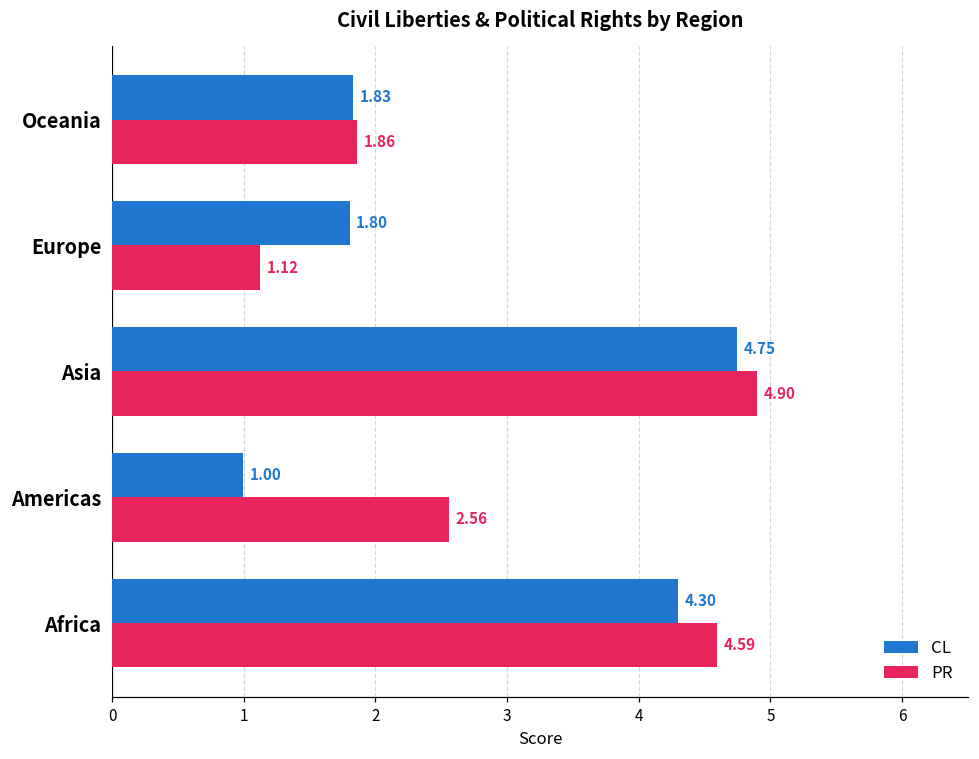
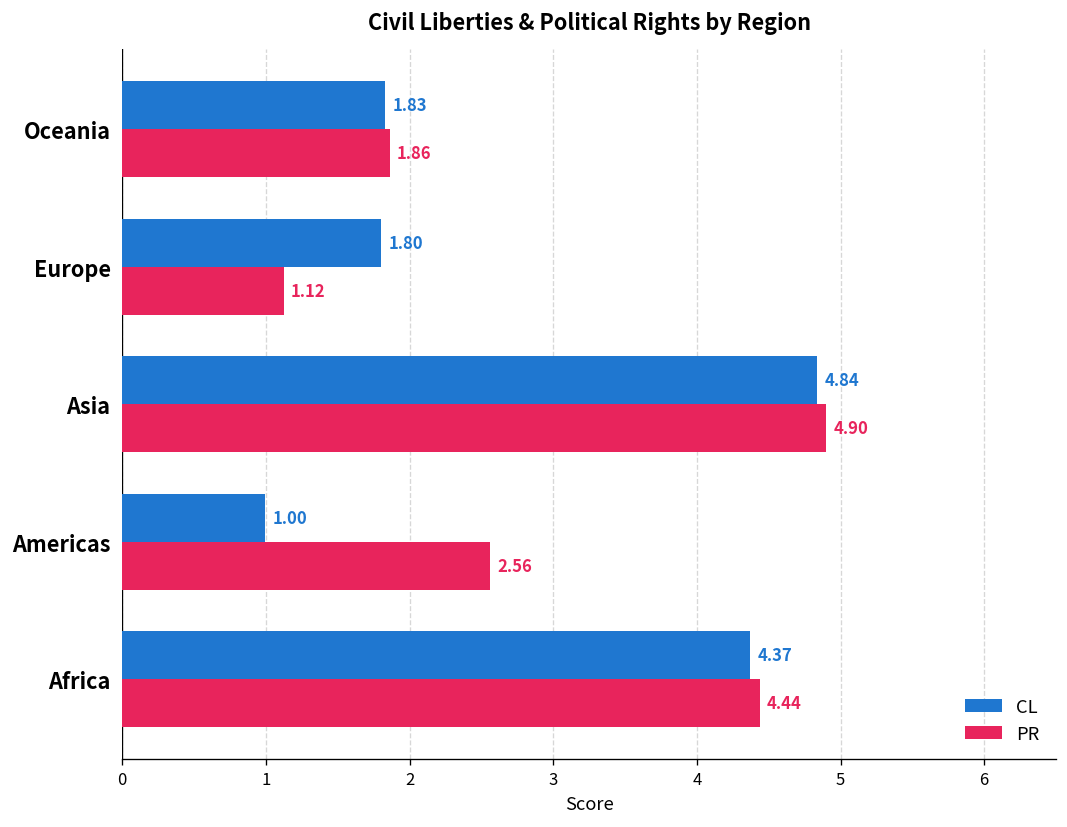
  {
    "CL": {
      "Oceania": 1.83,
      "Europe": 1.80,
-     "Asia": 4.75,
+     "Asia": 4.84,
      "Americas": 1.00,
-     "Africa": 4.30
+     "Africa": 4.37
    },
    "PR": {
      "Oceania": 1.86,
      "Europe": 1.12,
      "Asia": 4.90,
      "Americas": 2.56,
-     "Africa": 4.59
+     "Africa": 4.44
    }
  }
